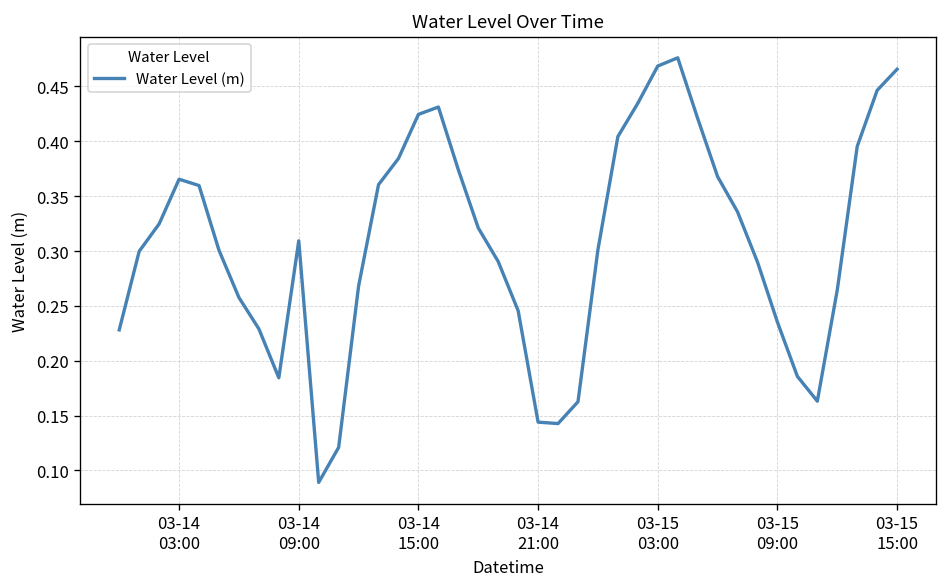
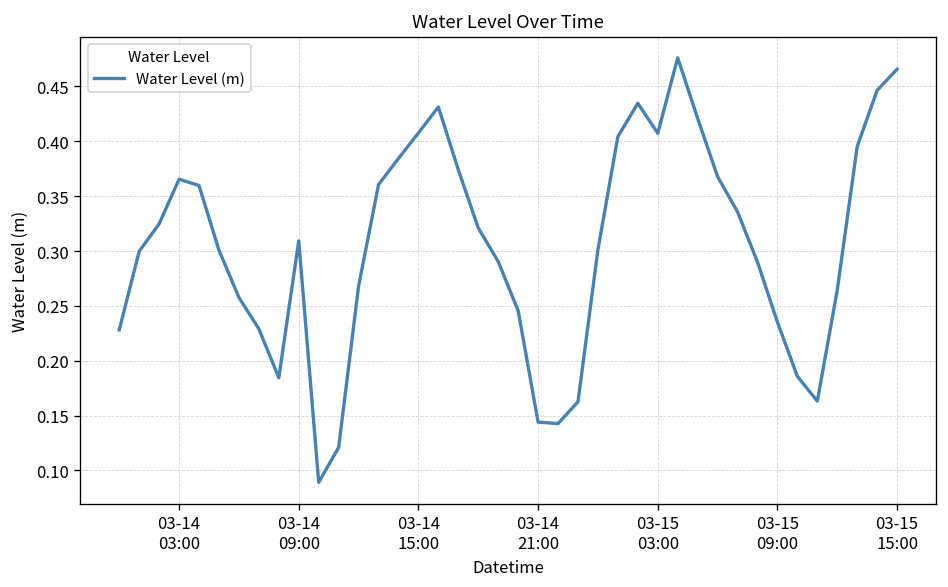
  {
    "03-14 03:00": 0.37,
    "03-14 09:00": 0.31,
-   "03-14 15:00": 0.42,
+   "03-14 15:00": 0.41,
    "03-14 21:00": 0.14,
-   "03-15 03:00": 0.47,
+   "03-15 03:00": 0.41,
    "03-15 09:00": 0.24,
    "03-15 15:00": 0.47
  }
